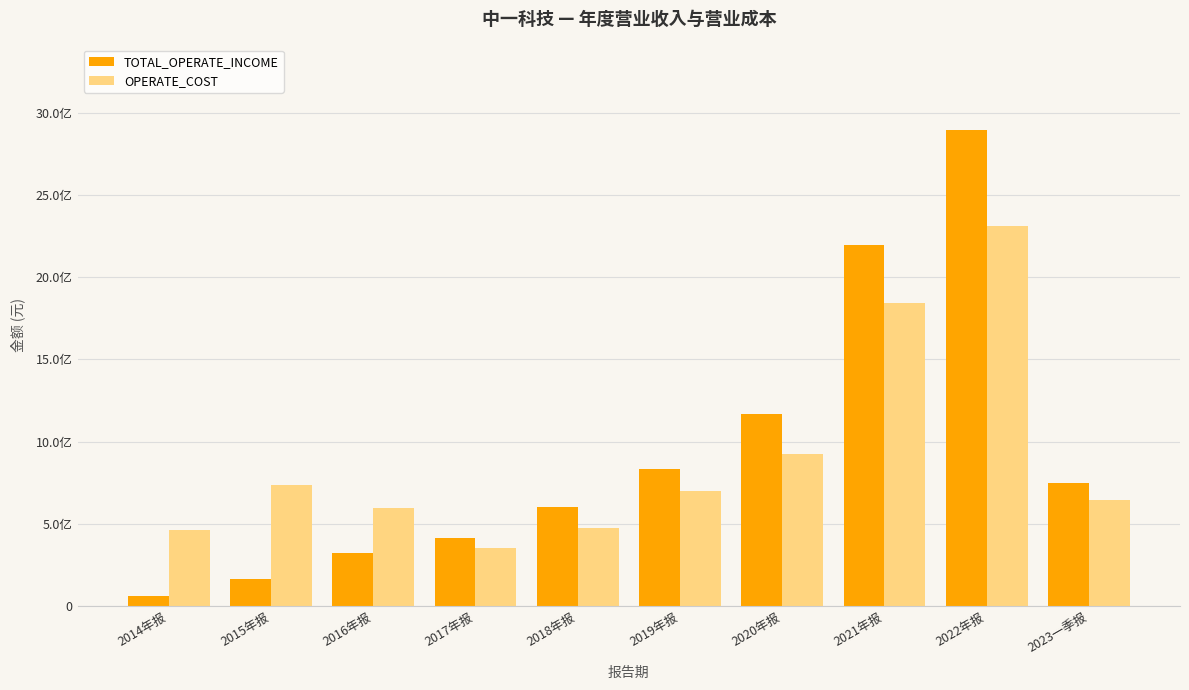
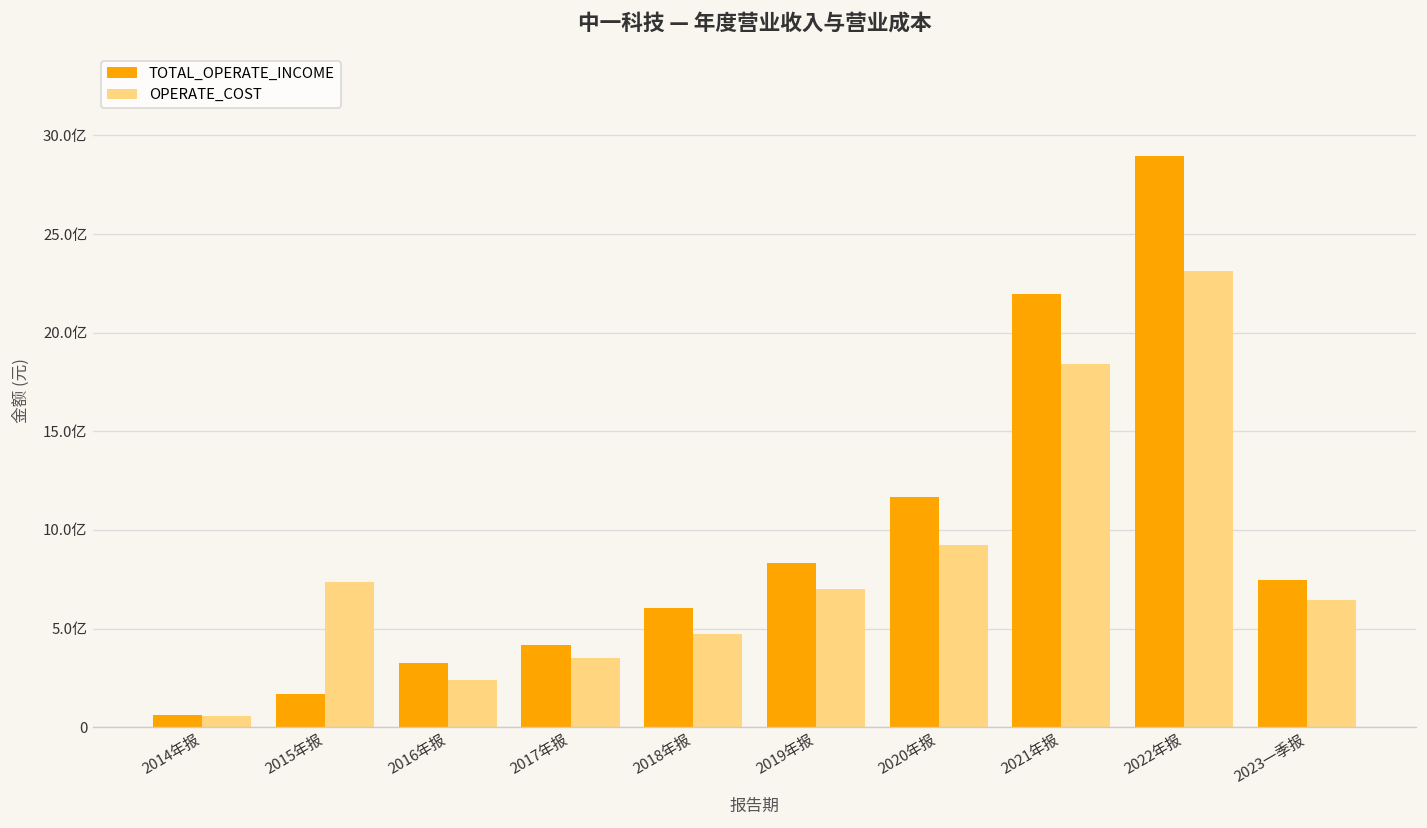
  {
    "TOTAL_OPERATE_INCOME": {
      "2014年报": "0.6亿",
      "2015年报": "1.7亿",
      "2016年报": "3.2亿",
      "2017年报": "4.2亿",
      "2018年报": "6.0亿",
      "2019年报": "8.3亿",
      "2020年报": "11.7亿",
      "2021年报": "22.0亿",
      "2022年报": "29.0亿",
      "2023一季报": "7.5亿"
    },
    "OPERATE_COST": {
-     "2014年报": "4.6亿",
+     "2014年报": "0.6亿",
      "2015年报": "7.4亿",
-     "2016年报": "6.0亿",
+     "2016年报": "2.4亿",
      "2017年报": "3.5亿",
      "2018年报": "4.7亿",
      "2019年报": "7.0亿",
      "2020年报": "9.2亿",
      "2021年报": "18.4亿",
      "2022年报": "23.1亿",
      "2023一季报": "6.5亿"
    }
  }
